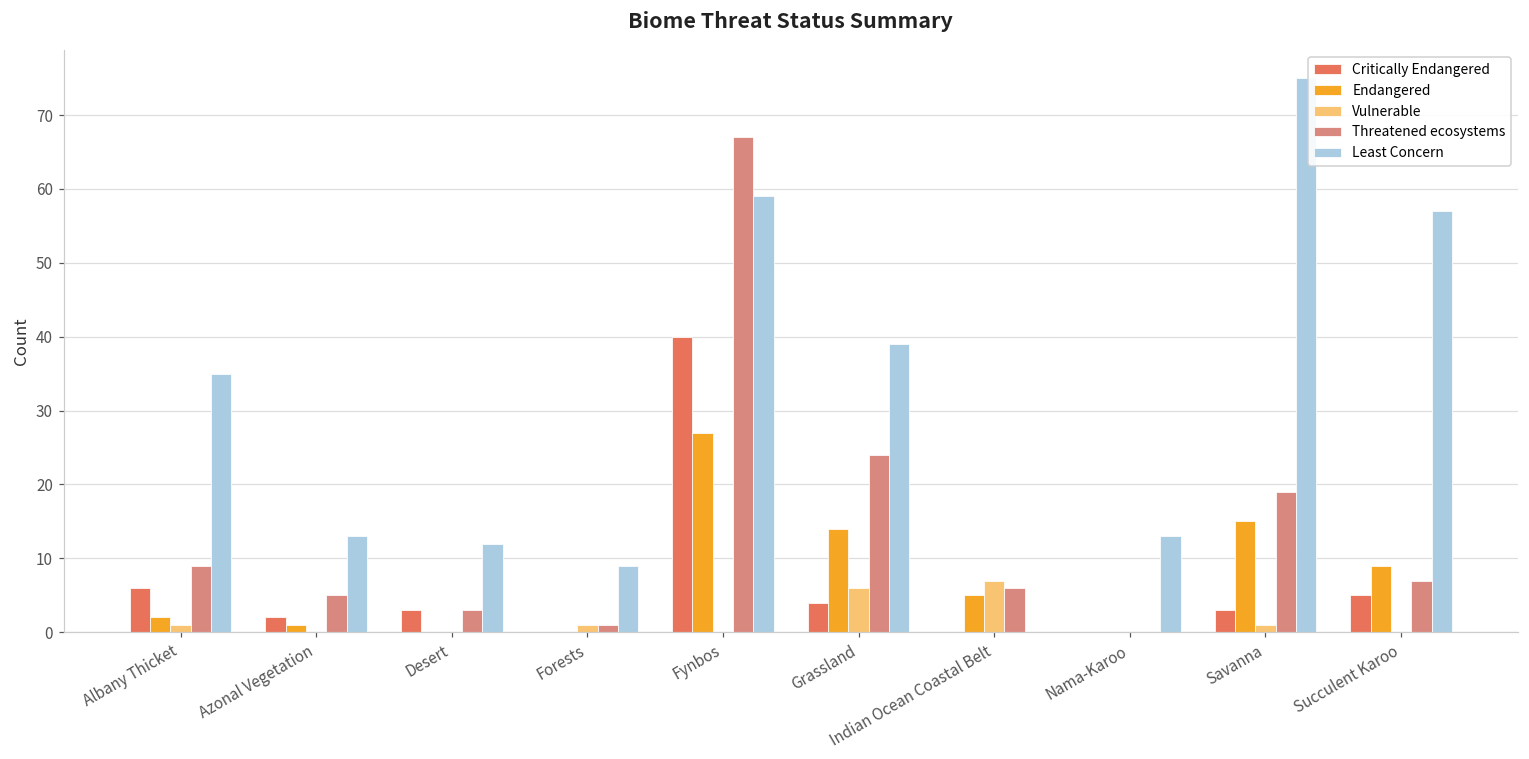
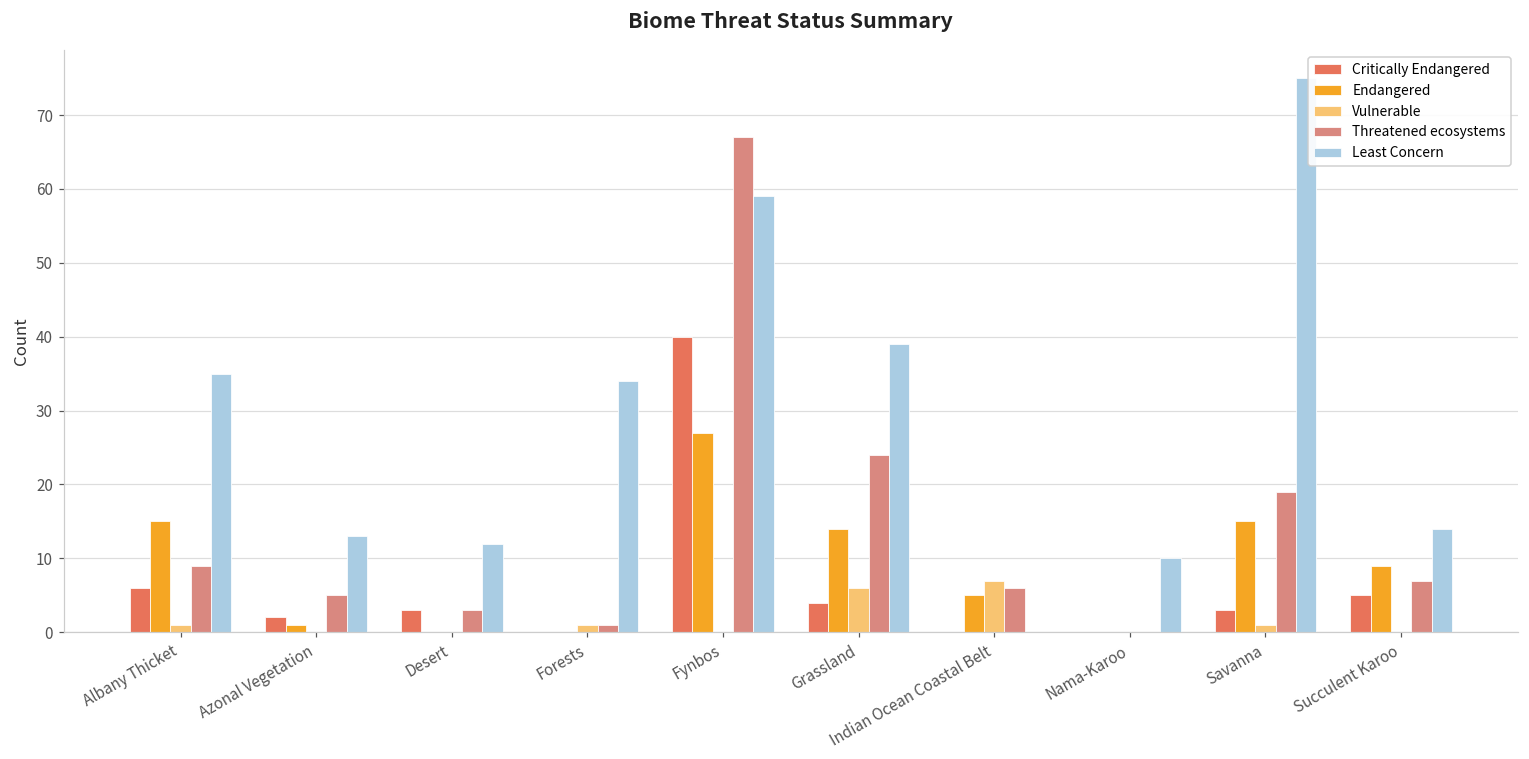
  {
    "Endangered": {
-     "Albany Thicket": 2,
+     "Albany Thicket": 15,
      "Azonal Vegetation": 1,
      "Desert": 0,
      "Forests": 0,
      "Fynbos": 27,
      "Grassland": 14,
      "Indian Ocean Coastal Belt": 5,
      "Nama-Karoo": 0,
      "Savanna": 15,
      "Succulent Karoo": 9
    },
    "Vulnerable": {
      "Albany Thicket": 1,
      "Azonal Vegetation": 0,
      "Desert": 0,
      "Forests": 1,
      "Fynbos": 0,
      "Grassland": 6,
      "Indian Ocean Coastal Belt": 7,
      "Nama-Karoo": 0,
      "Savanna": 1,
      "Succulent Karoo": 0
    },
    "Least Concern": {
      "Albany Thicket": 35,
      "Azonal Vegetation": 13,
      "Desert": 12,
-     "Forests": 9,
+     "Forests": 34,
      "Fynbos": 59,
      "Grassland": 39,
      "Indian Ocean Coastal Belt": 0,
-     "Nama-Karoo": 13,
+     "Nama-Karoo": 10,
      "Savanna": 75,
-     "Succulent Karoo": 57
+     "Succulent Karoo": 14
    }
  }
